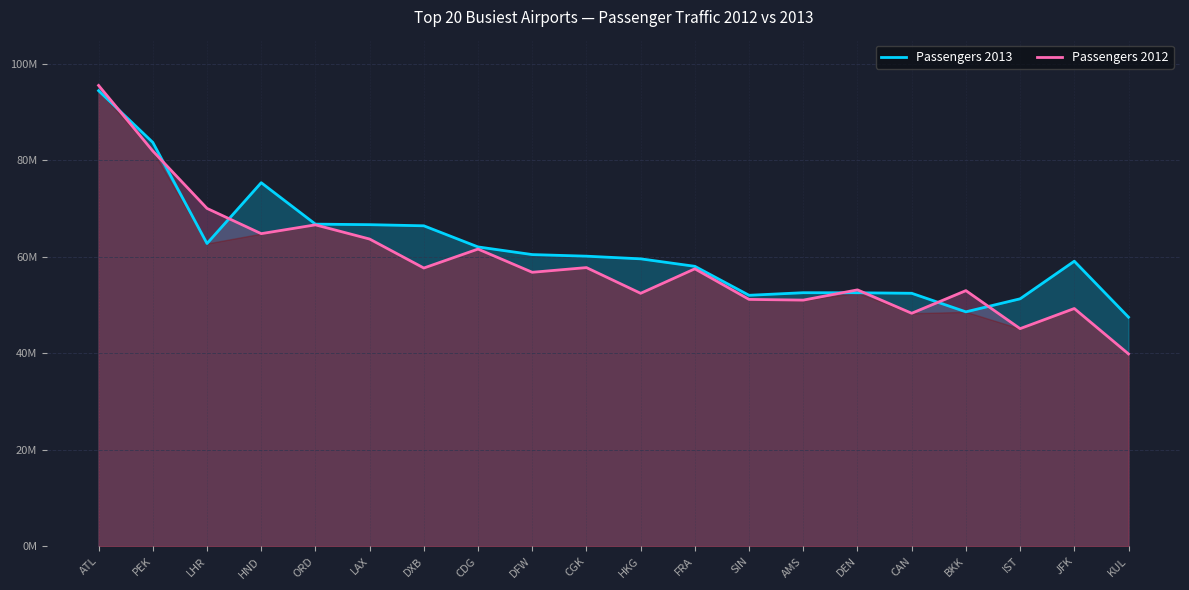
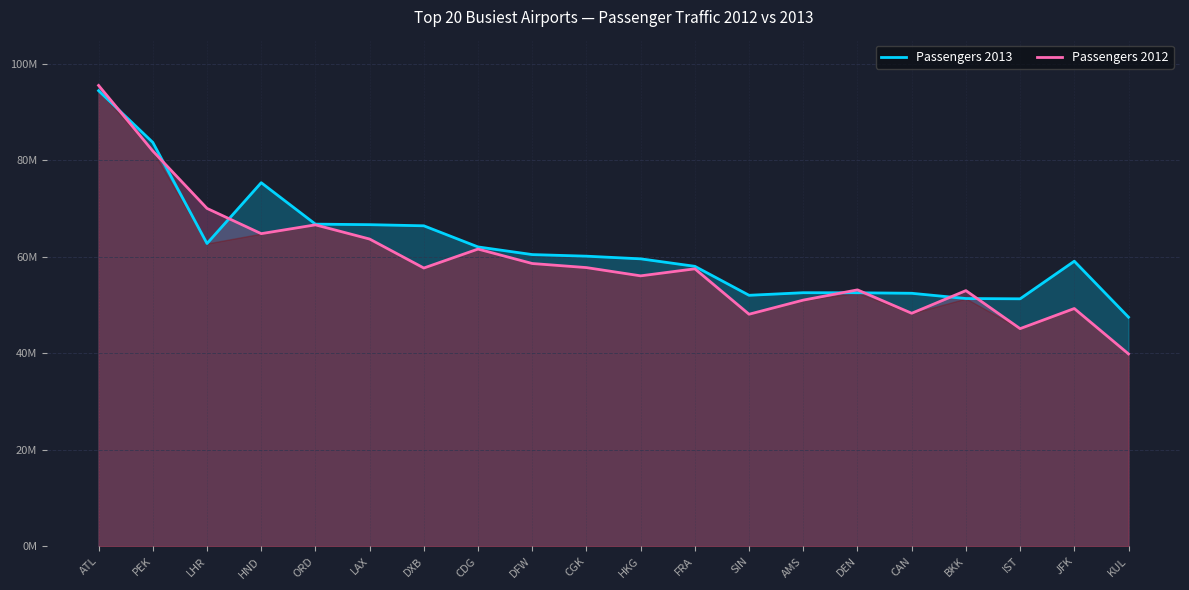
  {
    "Passengers 2013": {
      "PEK": 84000000,
      "HND": 75000000,
      "LAX": 67000000,
      "DXB": 66000000,
      "DFW": 60000000,
      "CGK": 60000000,
      "HKG": 60000000,
      "SIN": 52000000,
      "AMS": 53000000,
      "CAN": 52000000,
-     "BKK": 49000000,
+     "BKK": 51000000,
      "IST": 51000000,
      "JFK": 59000000,
      "KUL": 47000000
    },
    "Passengers 2012": {
      "ATL": 96000000,
      "LHR": 70000000,
-     "DFW": 57000000,
-     "HKG": 52000000,
-     "SIN": 51000000,
+     "DFW": 59000000,
+     "HKG": 56000000,
+     "SIN": 48000000,
      "DEN": 53000000,
      "BKK": 53000000
    }
  }
